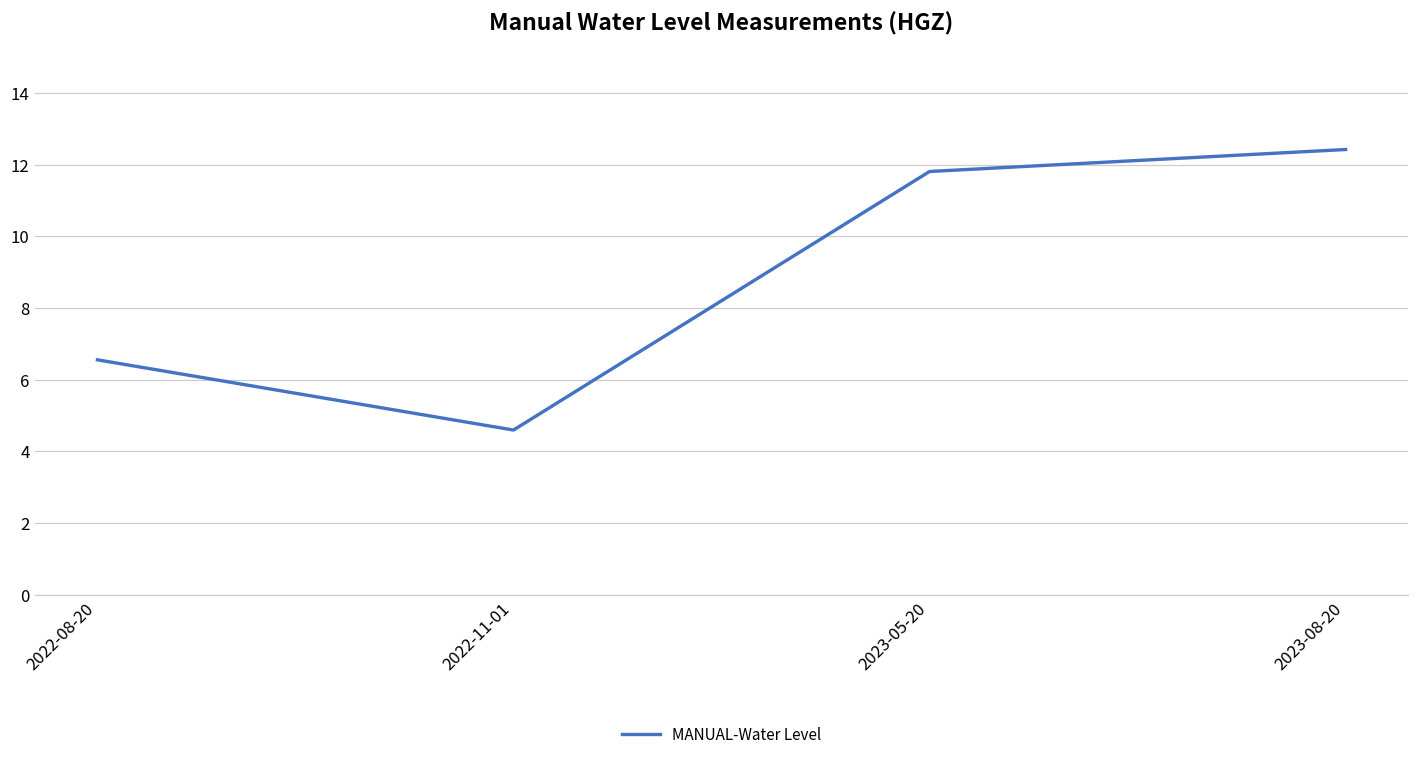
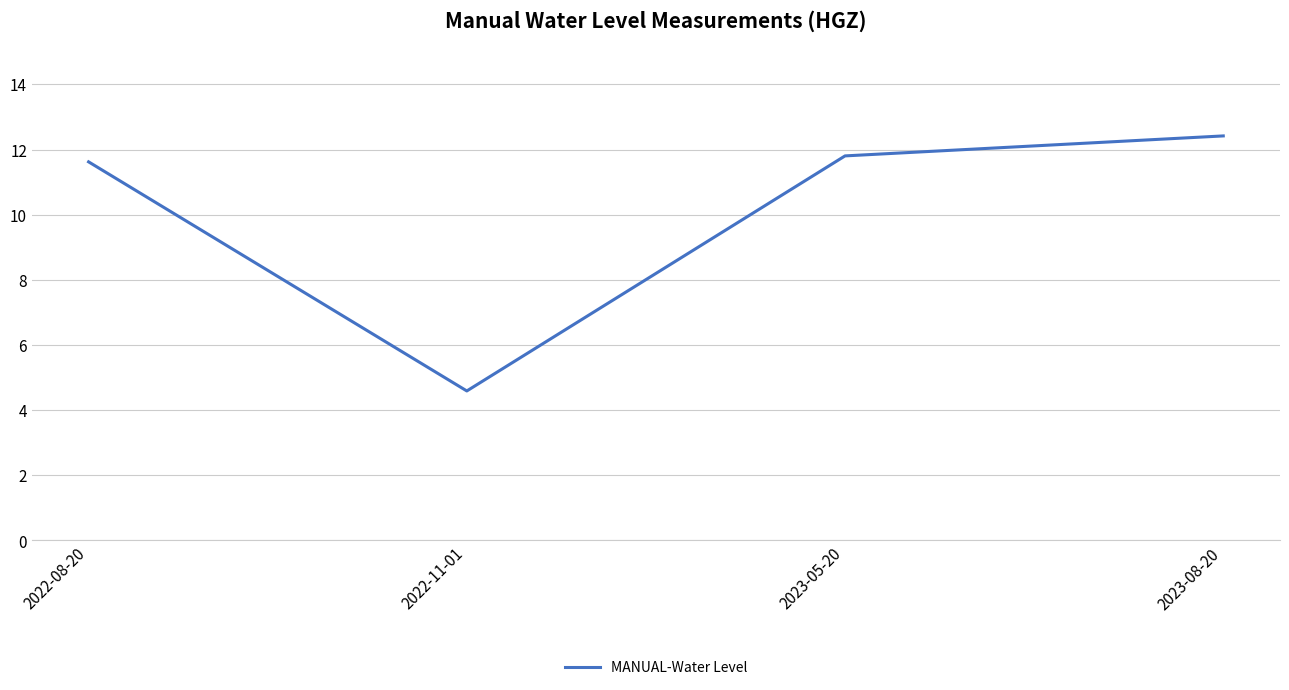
  {
-   "2022-08-20": 6.6,
+   "2022-08-20": 11.6,
    "2022-11-01": 4.6,
    "2023-05-20": 11.8,
    "2023-08-20": 12.4
  }
